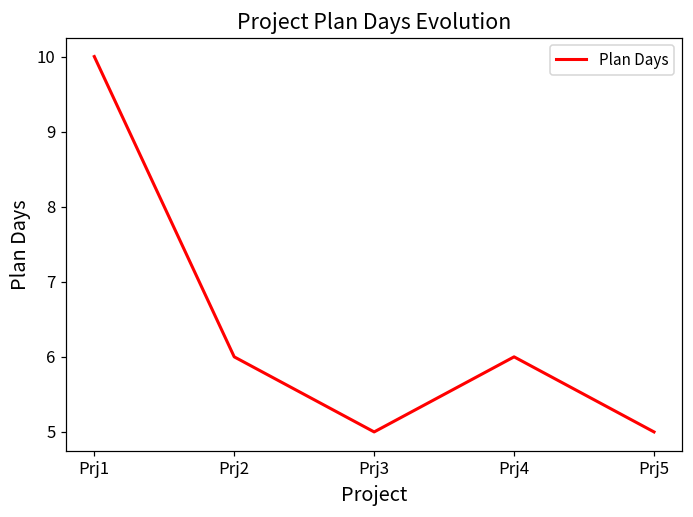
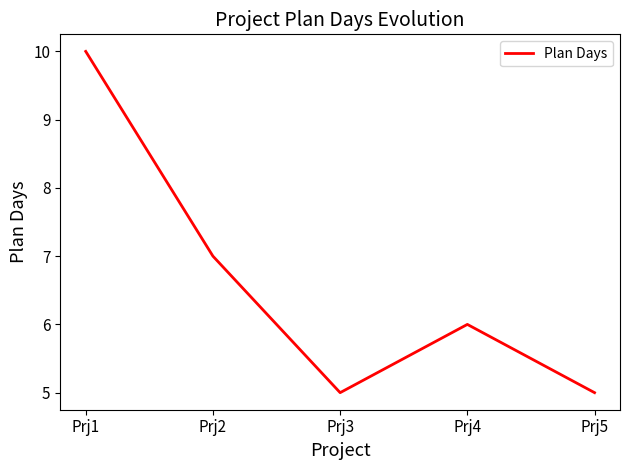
  {
    "Prj1": 10,
-   "Prj2": 6,
+   "Prj2": 7,
    "Prj3": 5,
    "Prj4": 6,
    "Prj5": 5
  }
